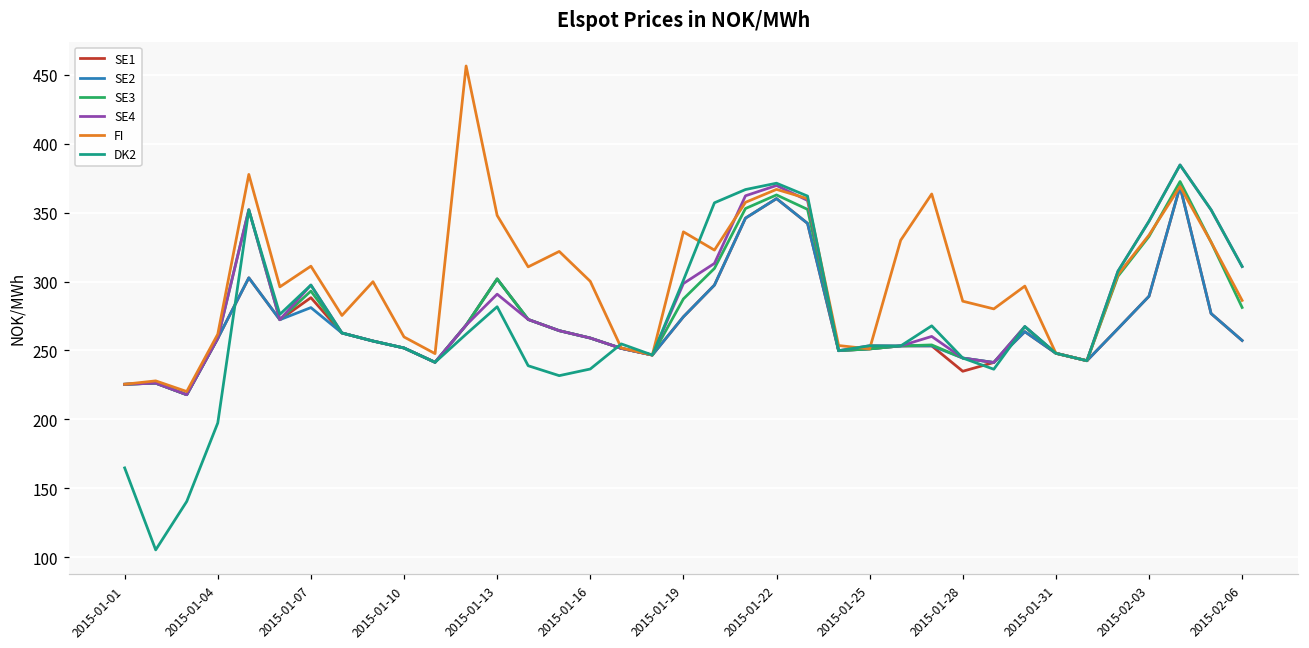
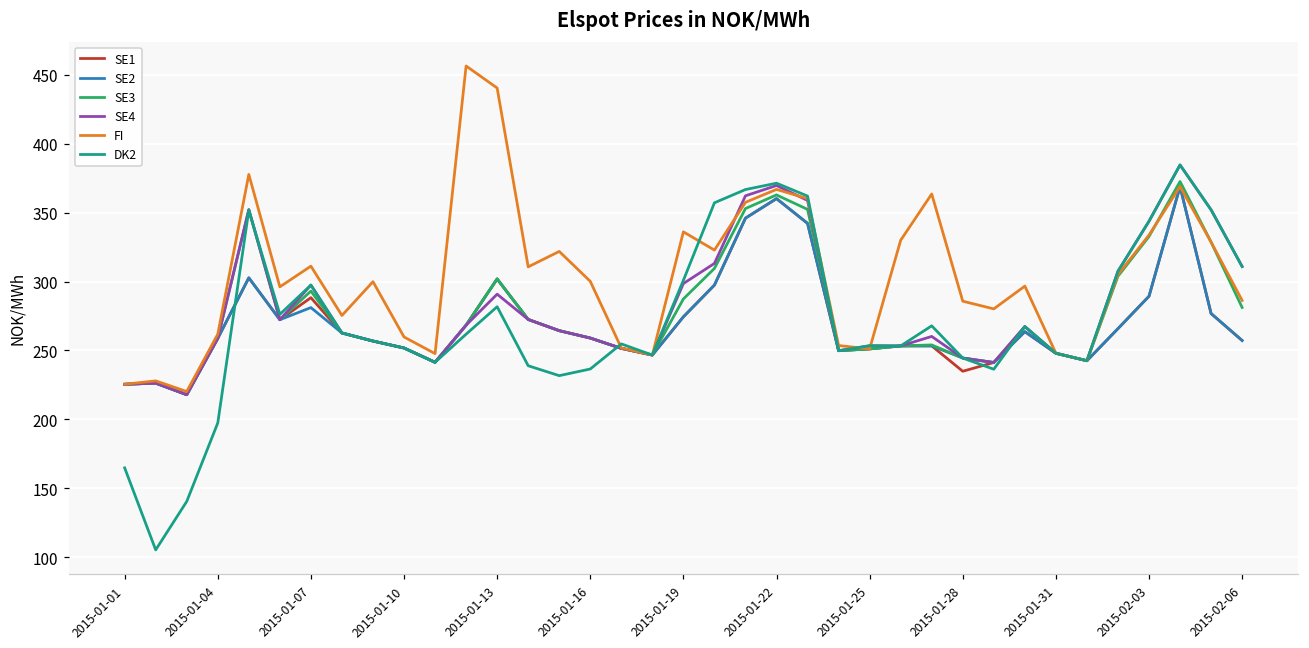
  {
    "SE1": {
      "2015-01-07": 288,
      "2015-01-28": 235
    },
    "SE2": {
      "2015-01-07": 281
    },
    "SE4": {
      "2015-01-13": 291,
      "2015-01-19": 299
    },
    "FI": {
      "2015-01-04": 262,
      "2015-01-07": 311,
      "2015-01-10": 260,
-     "2015-01-13": 348,
+     "2015-01-13": 441,
      "2015-01-16": 300,
      "2015-01-19": 336,
      "2015-01-22": 367,
      "2015-01-28": 286,
      "2015-02-06": 286
    }
  }
